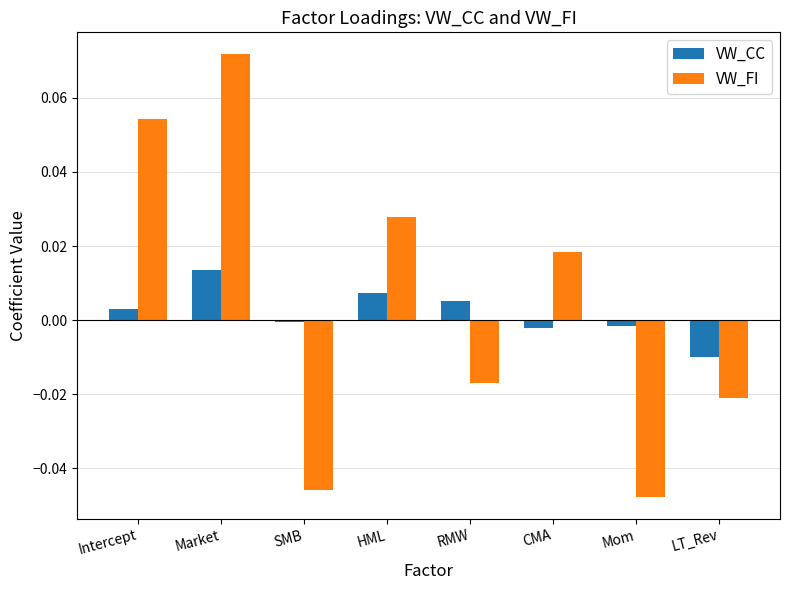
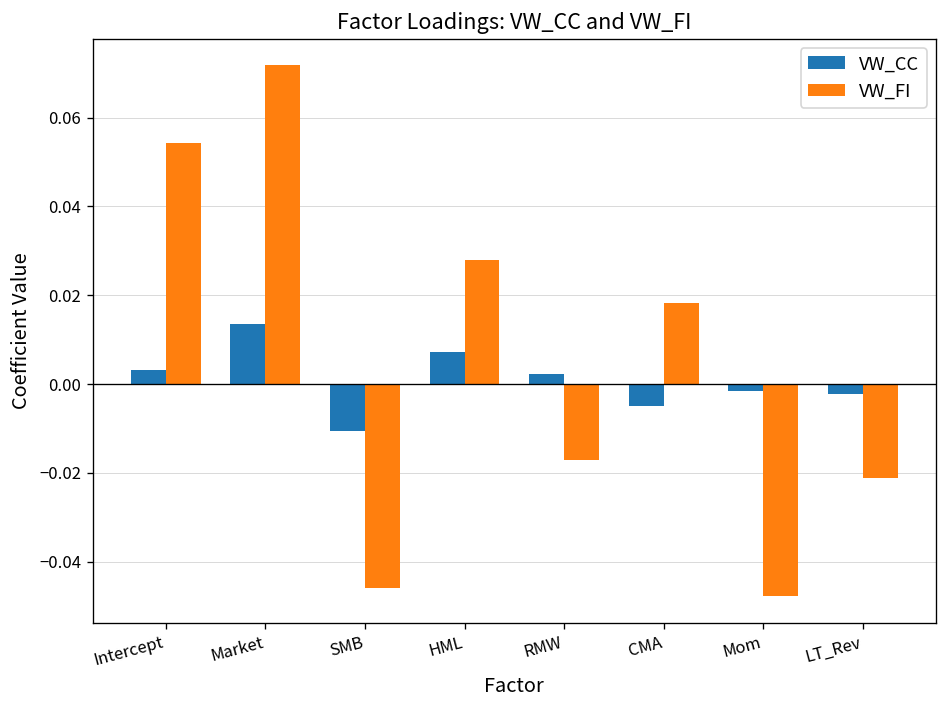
  {
    "VW_CC": {
      "Intercept": 0.003,
      "Market": 0.014,
-     "SMB": -0.001,
+     "SMB": -0.011,
      "HML": 0.007,
-     "RMW": 0.005,
-     "CMA": -0.002,
+     "RMW": 0.002,
+     "CMA": -0.005,
      "Mom": -0.002,
-     "LT_Rev": -0.010
+     "LT_Rev": -0.002
    },
    "VW_FI": {
      "Intercept": 0.054,
      "Market": 0.072,
      "SMB": -0.046,
      "HML": 0.028,
      "RMW": -0.017,
      "CMA": 0.018,
      "Mom": -0.048,
      "LT_Rev": -0.021
    }
  }
